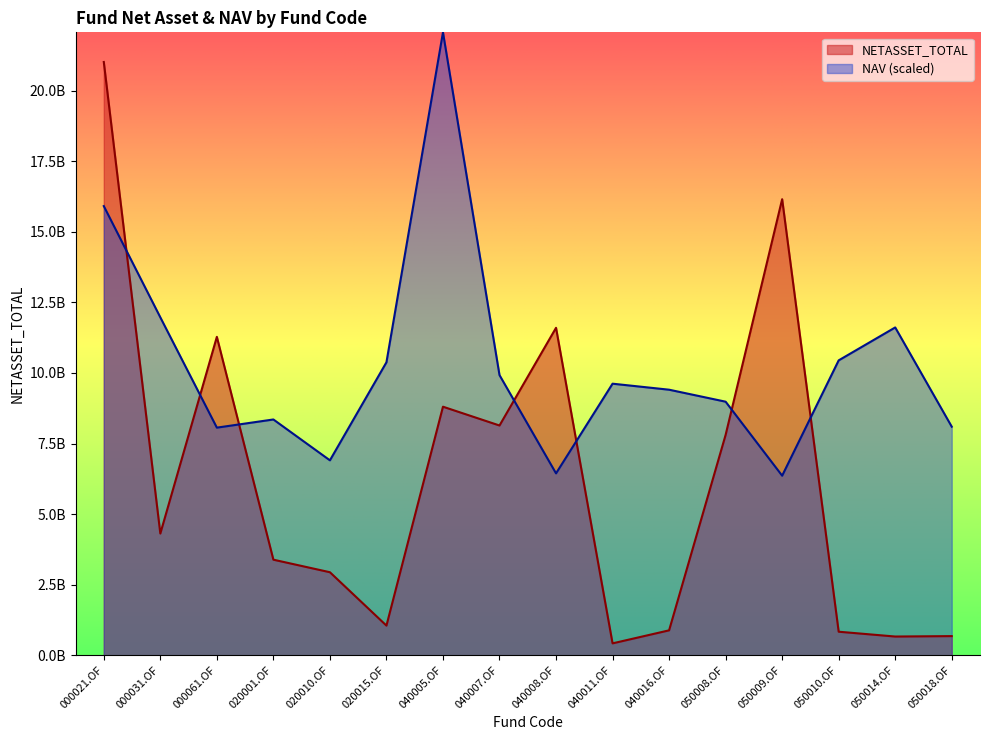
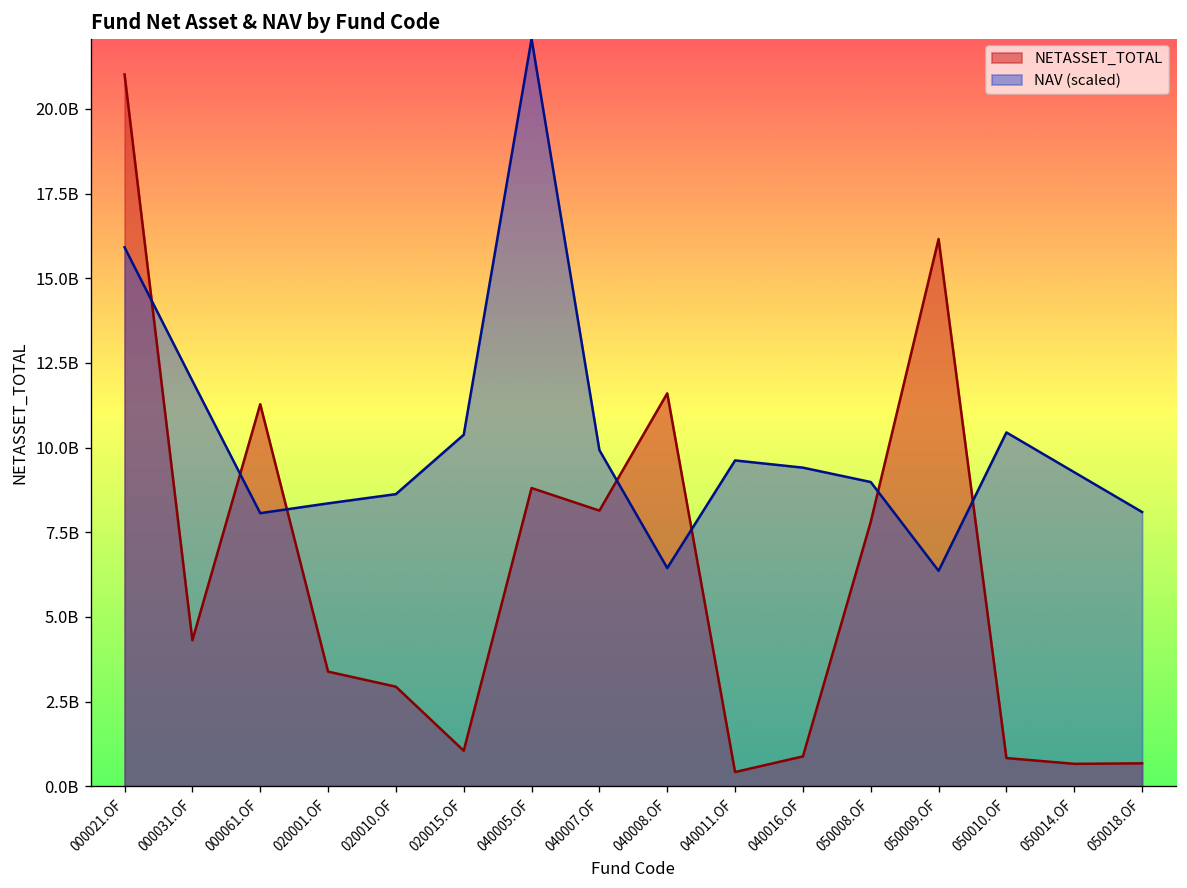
  {
    "NETASSET_TOTAL": {
      "000021.OF": 21000000000,
      "000031.OF": 4300000000,
      "000061.OF": 11300000000,
      "020001.OF": 3400000000,
      "020010.OF": 2900000000,
      "020015.OF": 1000000000,
      "040005.OF": 8800000000,
      "040007.OF": 8100000000,
      "040008.OF": 11600000000,
      "040011.OF": 400000000,
      "040016.OF": 900000000,
      "050008.OF": 7800000000,
      "050009.OF": 16200000000,
      "050010.OF": 800000000,
      "050014.OF": 700000000,
      "050018.OF": 700000000
    },
    "NAV (scaled)": {
      "000021.OF": 15900000000,
      "000031.OF": 12000000000,
      "000061.OF": 8100000000,
      "020001.OF": 8400000000,
-     "020010.OF": 6900000000,
+     "020010.OF": 8600000000,
      "020015.OF": 10400000000,
      "040005.OF": 22100000000,
      "040007.OF": 9900000000,
      "040008.OF": 6400000000,
      "040011.OF": 9600000000,
      "040016.OF": 9400000000,
      "050008.OF": 9000000000,
      "050009.OF": 6400000000,
      "050010.OF": 10400000000,
-     "050014.OF": 11600000000,
+     "050014.OF": 9300000000,
      "050018.OF": 8100000000
    }
  }
